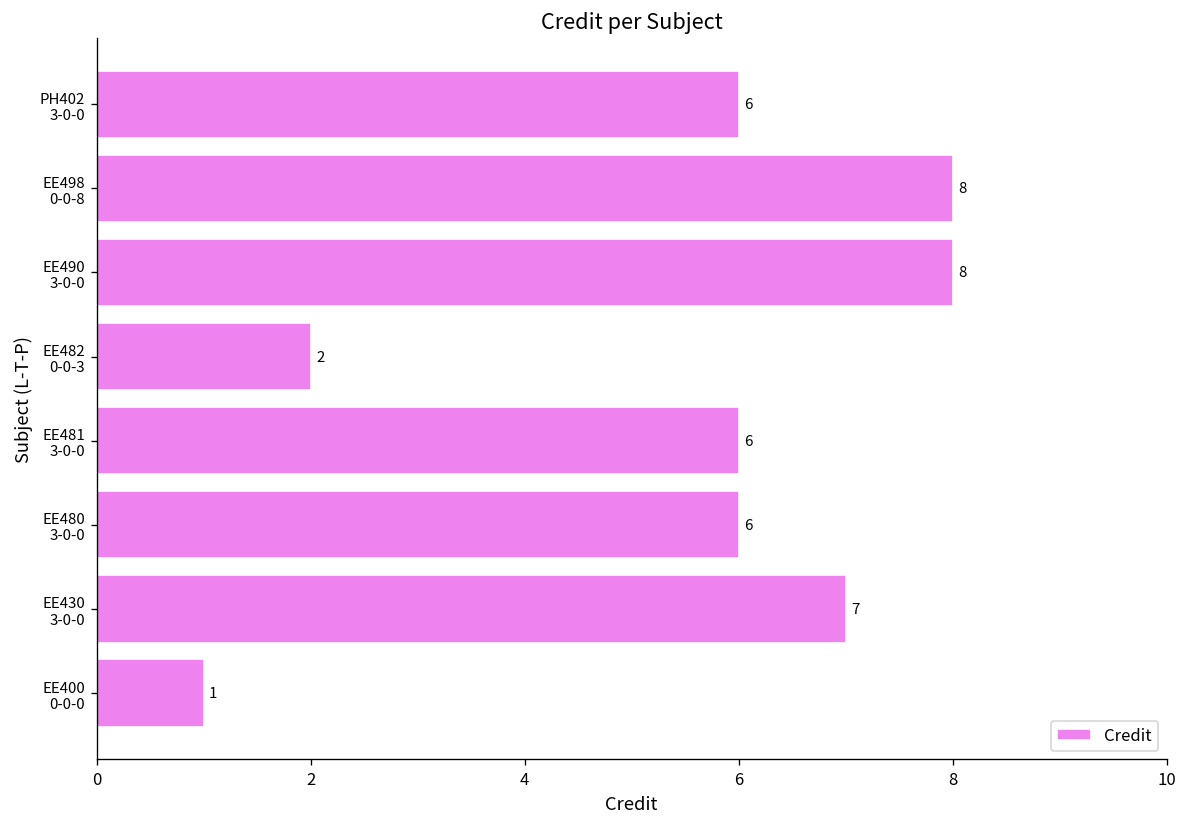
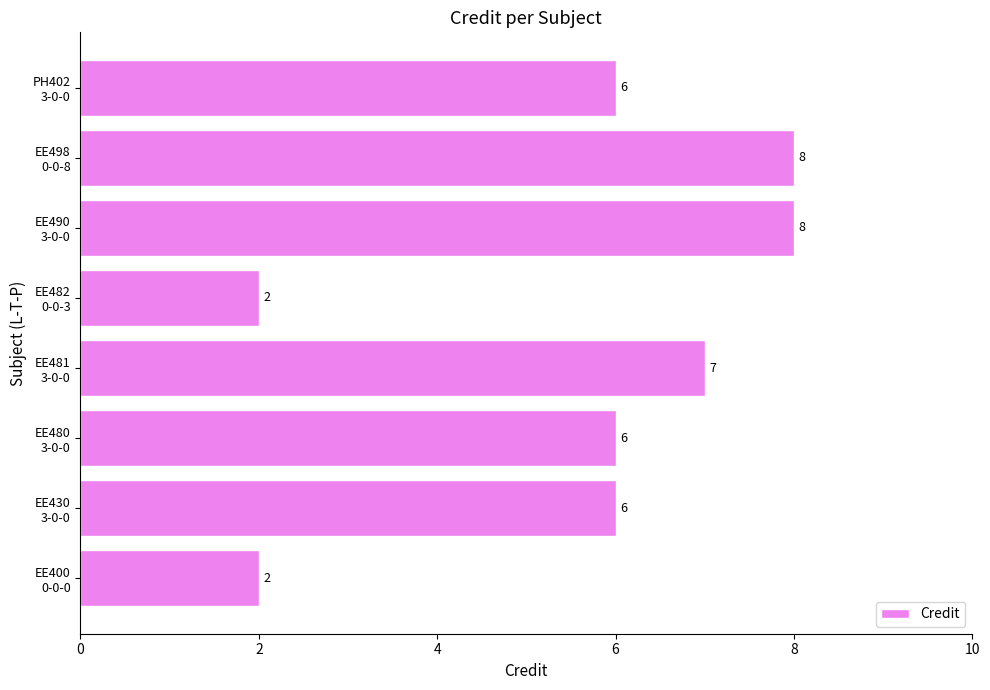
  {
    "PH402 3-0-0": 6,
    "EE498 0-0-8": 8,
    "EE490 3-0-0": 8,
    "EE482 0-0-3": 2,
-   "EE481 3-0-0": 6,
+   "EE481 3-0-0": 7,
    "EE480 3-0-0": 6,
-   "EE430 3-0-0": 7,
-   "EE400 0-0-0": 1
+   "EE430 3-0-0": 6,
+   "EE400 0-0-0": 2
  }
